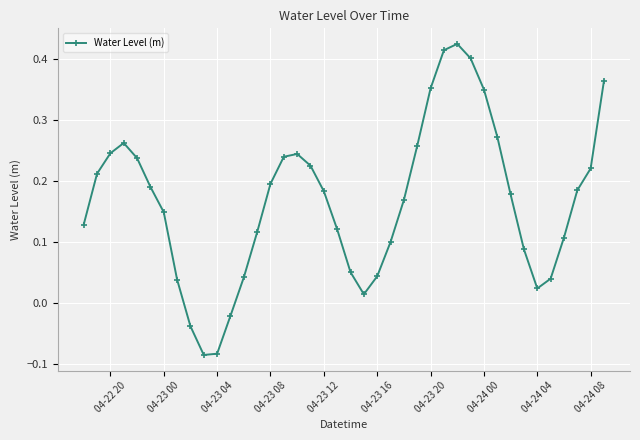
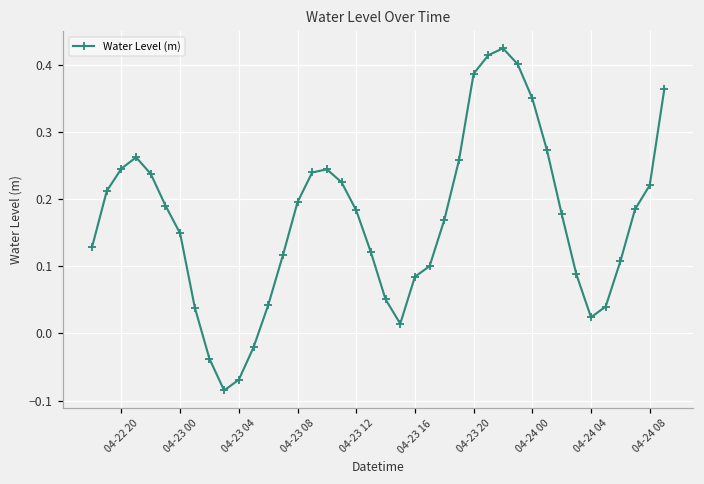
  {
    "04-22 20": 0.25,
    "04-23 00": 0.15,
-   "04-23 04": -0.08,
+   "04-23 04": -0.07,
    "04-23 08": 0.20,
    "04-23 12": 0.18,
-   "04-23 16": 0.04,
-   "04-23 20": 0.35,
+   "04-23 16": 0.08,
+   "04-23 20": 0.39,
    "04-24 00": 0.35,
    "04-24 04": 0.02,
    "04-24 08": 0.22
  }
